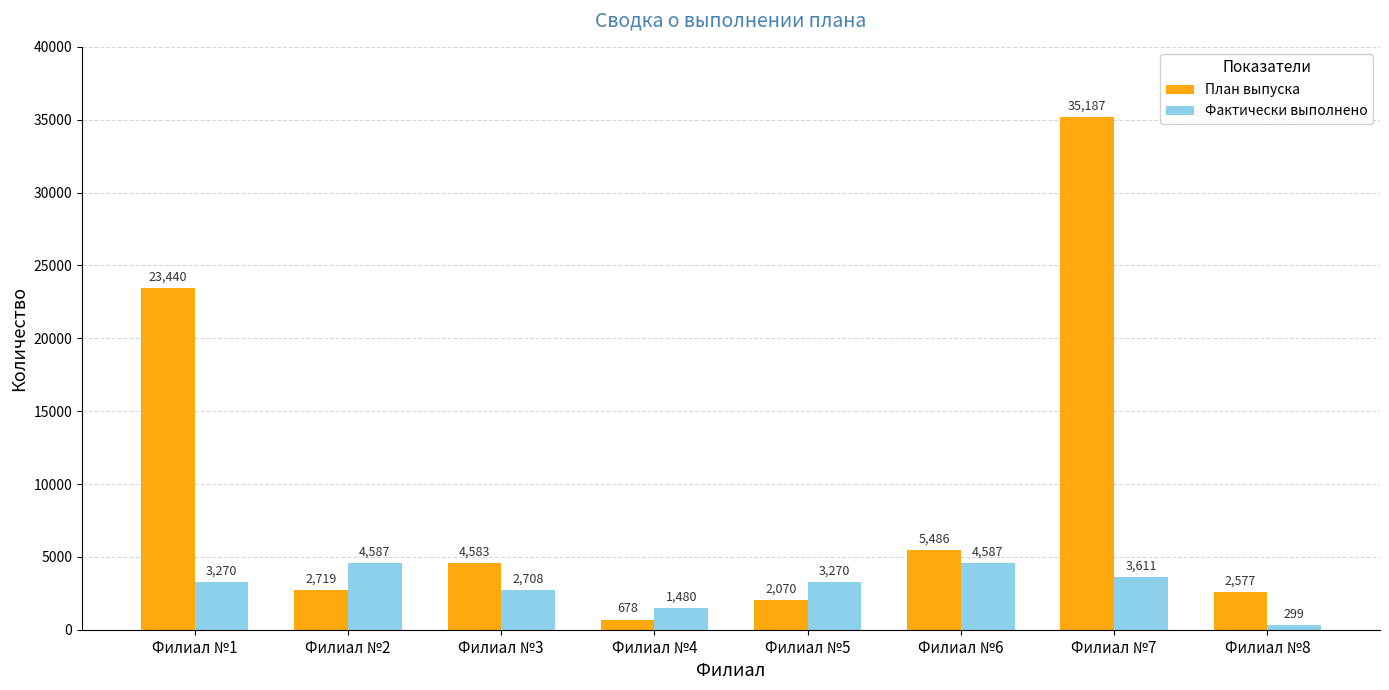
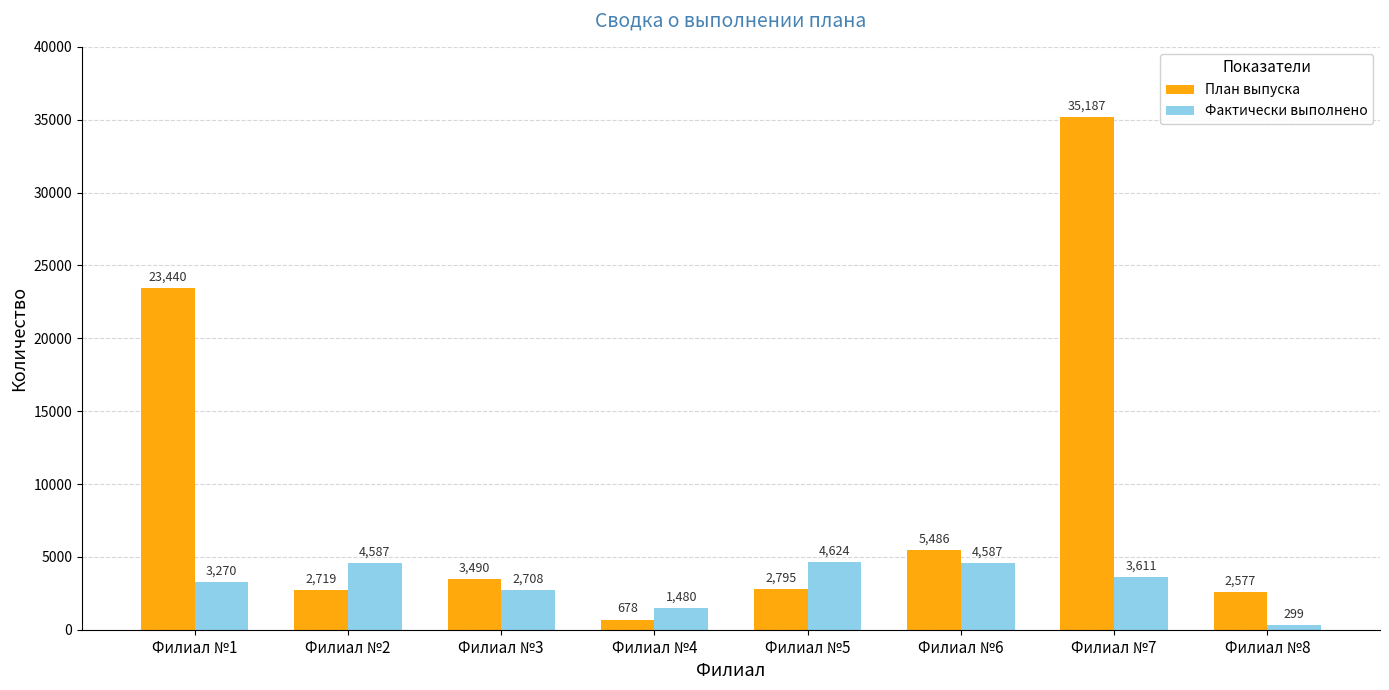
  {
    "План выпуска": {
      "Филиал №1": "23,440",
      "Филиал №2": "2,719",
-     "Филиал №3": "4,583",
+     "Филиал №3": "3,490",
      "Филиал №4": "678",
-     "Филиал №5": "2,070",
+     "Филиал №5": "2,795",
      "Филиал №6": "5,486",
      "Филиал №7": "35,187",
      "Филиал №8": "2,577"
    },
    "Фактически выполнено": {
      "Филиал №1": "3,270",
      "Филиал №2": "4,587",
      "Филиал №3": "2,708",
      "Филиал №4": "1,480",
-     "Филиал №5": "3,270",
+     "Филиал №5": "4,624",
      "Филиал №6": "4,587",
      "Филиал №7": "3,611",
      "Филиал №8": "299"
    }
  }
